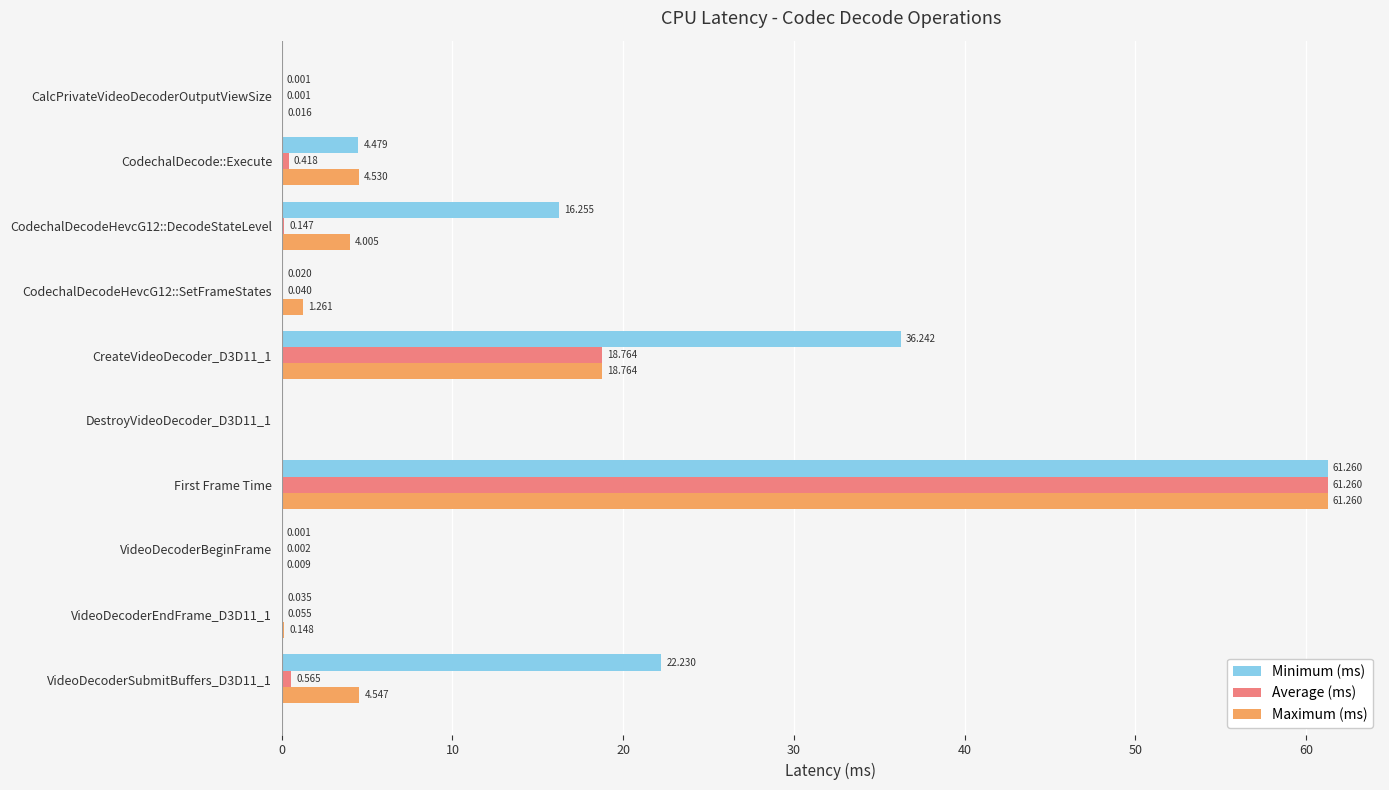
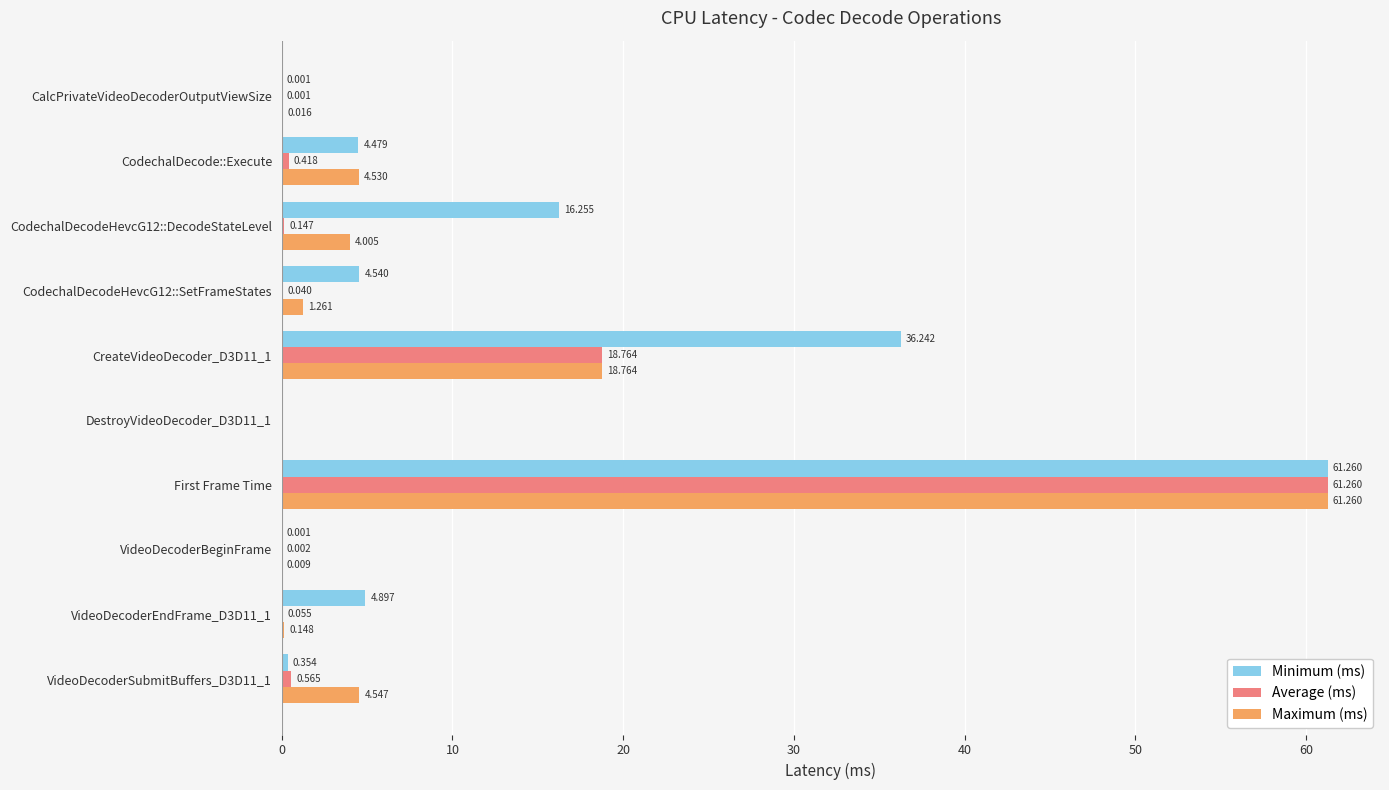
  {
    "Minimum (ms)": {
      "CalcPrivateVideoDecoderOutputViewSize": 0.001,
      "CodechalDecode::Execute": 4.479,
      "CodechalDecodeHevcG12::DecodeStateLevel": 16.255,
-     "CodechalDecodeHevcG12::SetFrameStates": 0.020,
+     "CodechalDecodeHevcG12::SetFrameStates": 4.540,
      "CreateVideoDecoder_D3D11_1": 36.242,
      "First Frame Time": 61.260,
      "VideoDecoderBeginFrame": 0.001,
-     "VideoDecoderEndFrame_D3D11_1": 0.035,
-     "VideoDecoderSubmitBuffers_D3D11_1": 22.230
+     "VideoDecoderEndFrame_D3D11_1": 4.897,
+     "VideoDecoderSubmitBuffers_D3D11_1": 0.354
    }
  }
